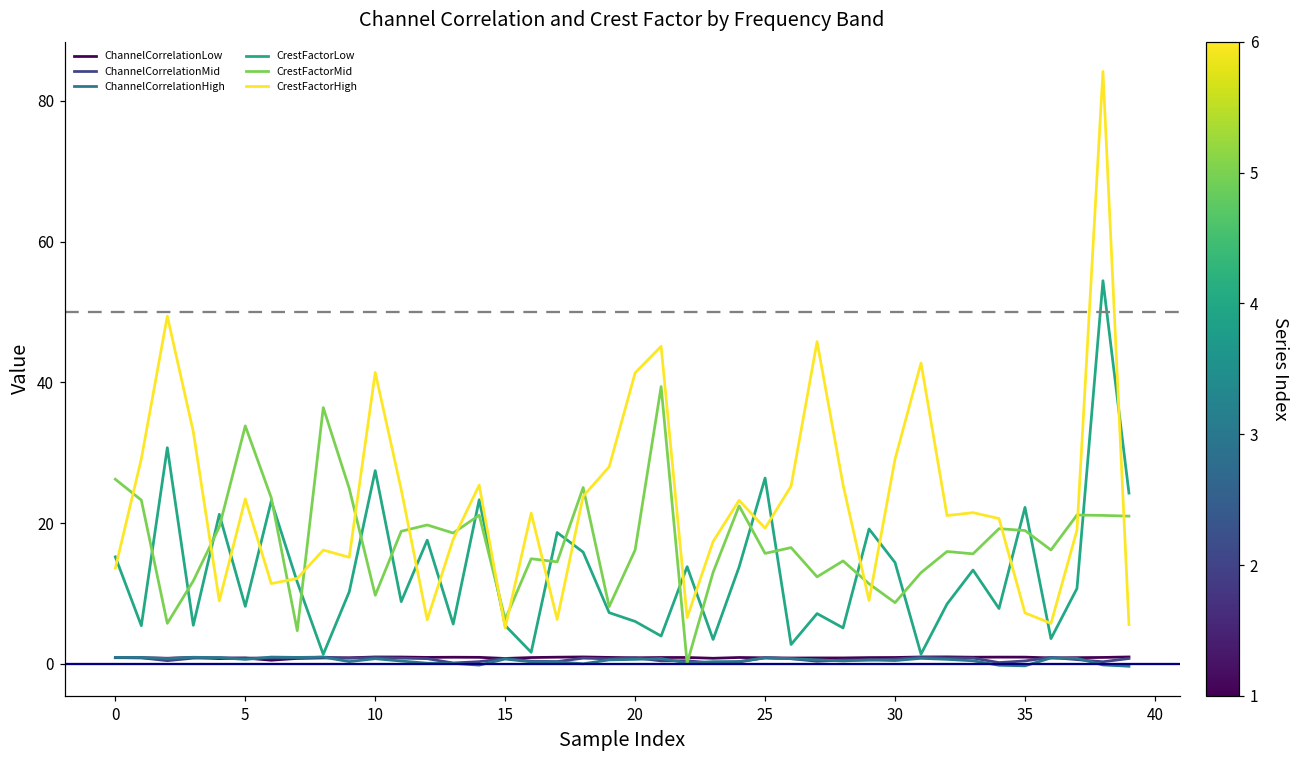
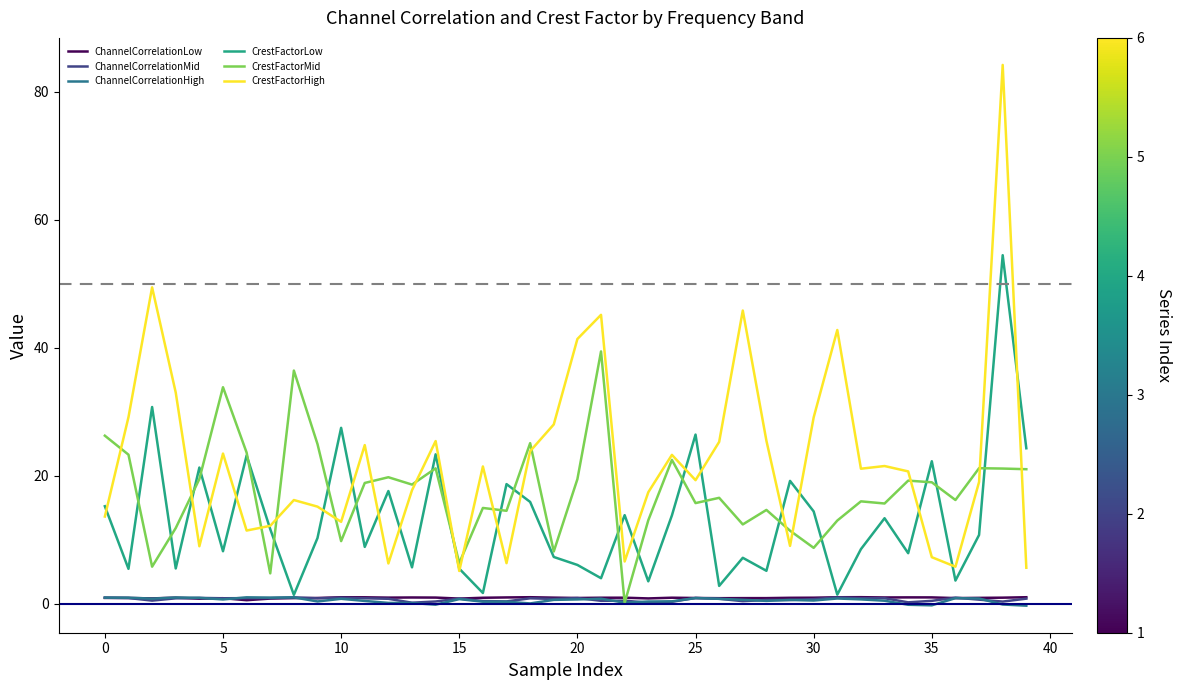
  {
    "ChannelCorrelationLow": {
      "35": 1
    },
    "CrestFactorMid": {
      "0": 26,
      "5": 34,
      "10": 10,
      "15": 6,
-     "20": 16,
+     "20": 19,
      "25": 16,
      "30": 9,
      "35": 19
    },
    "CrestFactorHigh": {
      "0": 14,
      "5": 23,
-     "10": 41,
+     "10": 13,
      "20": 41,
      "25": 19,
      "30": 29,
      "35": 7
    }
  }
